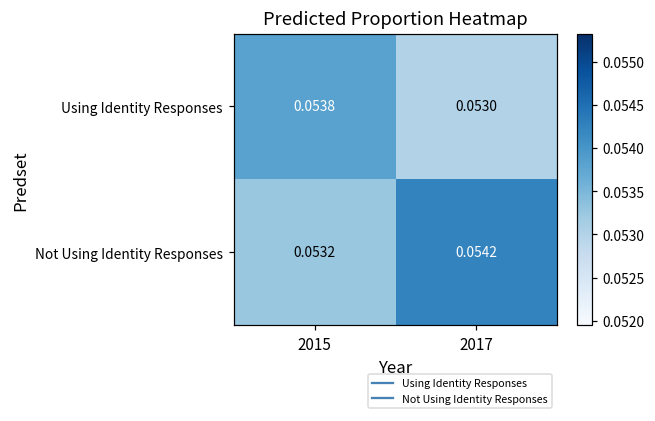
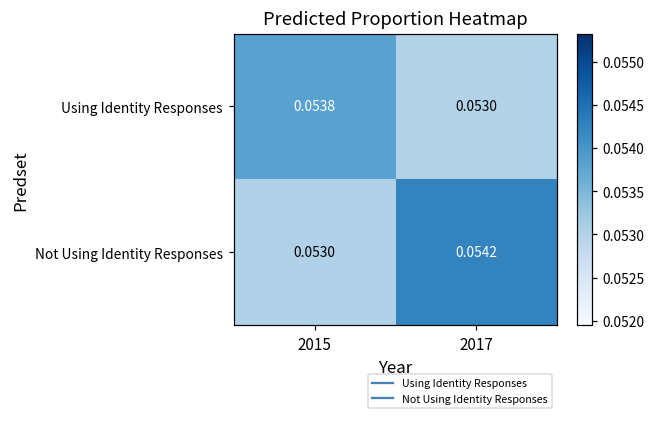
  {
    "Using Identity Responses": {
      "2015": 0.0538,
      "2017": 0.0530
    },
    "Not Using Identity Responses": {
-     "2015": 0.0532,
+     "2015": 0.0530,
      "2017": 0.0542
    }
  }
